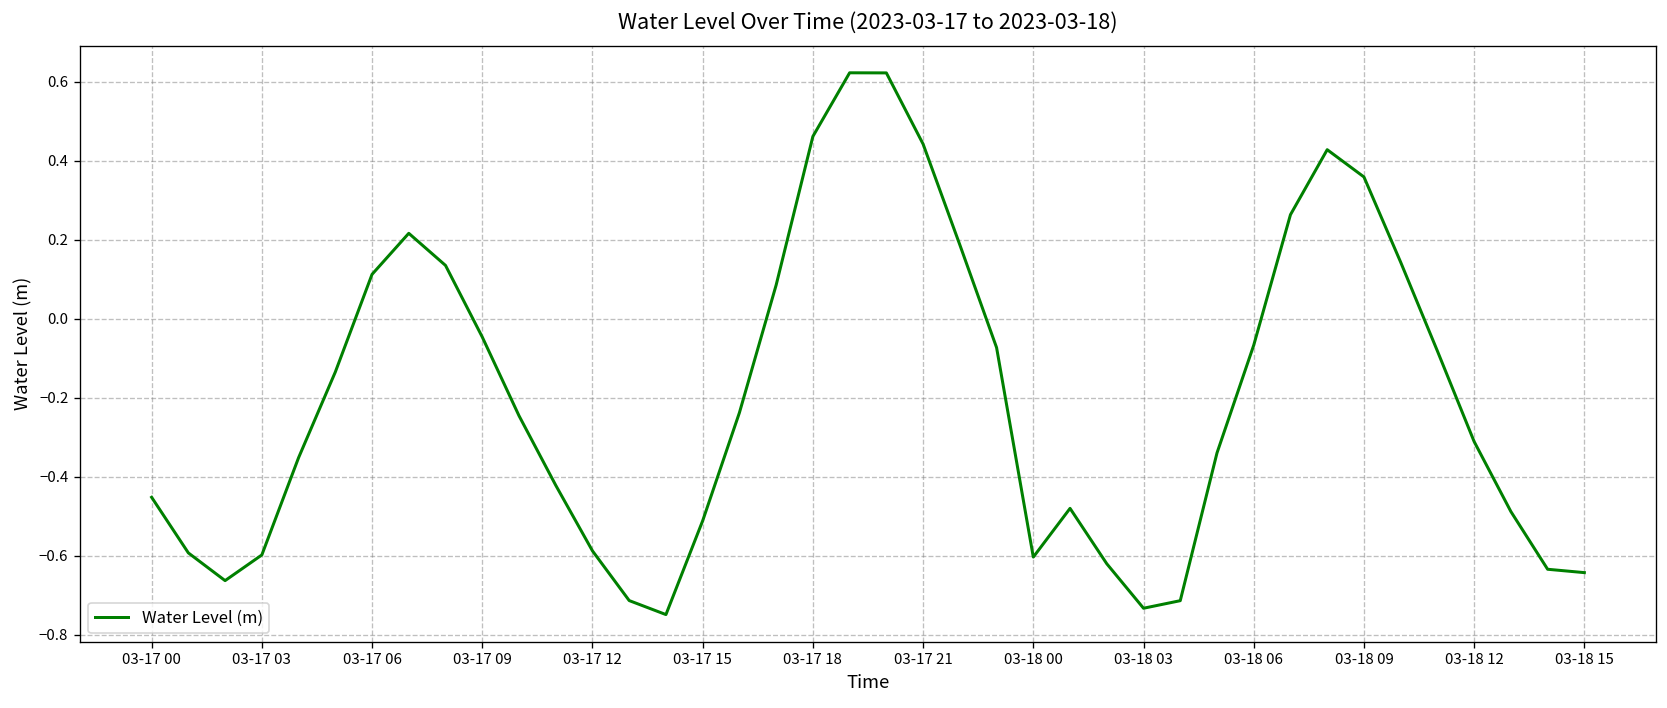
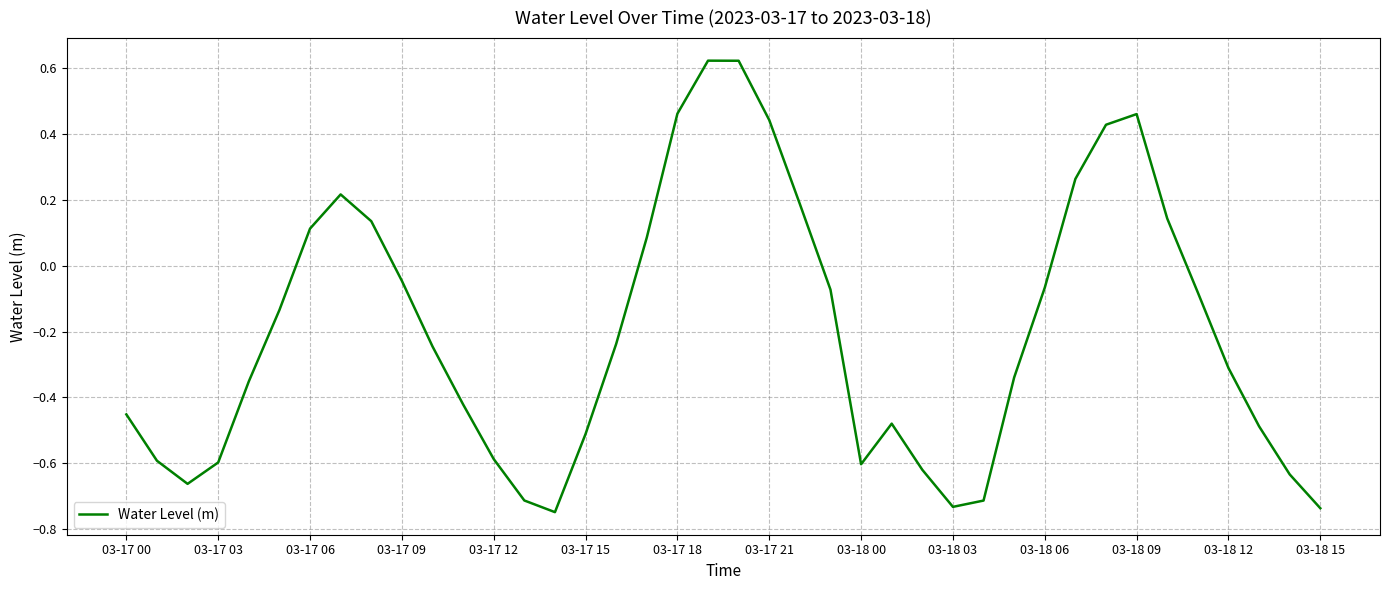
  {
    "03-17 00": -0.45,
    "03-17 03": -0.60,
    "03-17 06": 0.11,
    "03-17 09": -0.05,
    "03-17 12": -0.59,
    "03-17 15": -0.51,
    "03-17 18": 0.46,
    "03-17 21": 0.44,
    "03-18 00": -0.60,
    "03-18 03": -0.73,
    "03-18 06": -0.07,
-   "03-18 09": 0.36,
+   "03-18 09": 0.46,
    "03-18 12": -0.31,
-   "03-18 15": -0.64
+   "03-18 15": -0.74
  }
